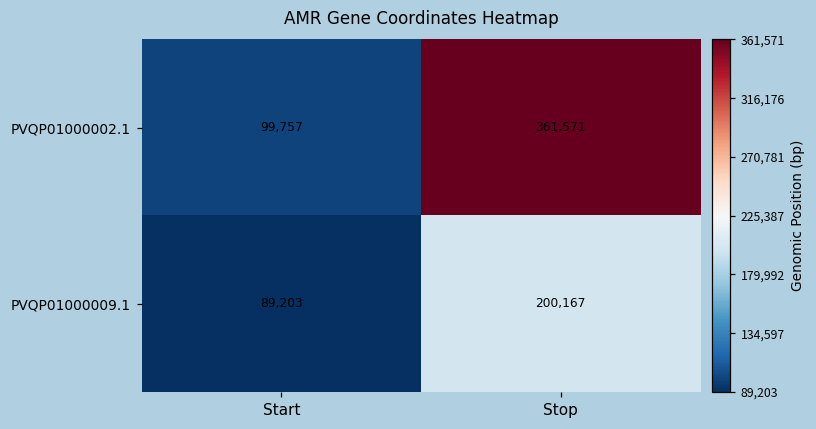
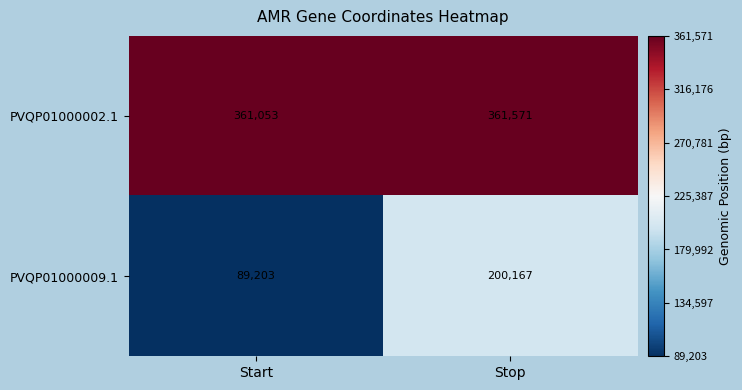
  {
    "PVQP01000002.1": {
-     "Start": "99,757",
+     "Start": "361,053",
      "Stop": "361,571"
    },
    "PVQP01000009.1": {
      "Start": "89,203",
      "Stop": "200,167"
    }
  }
